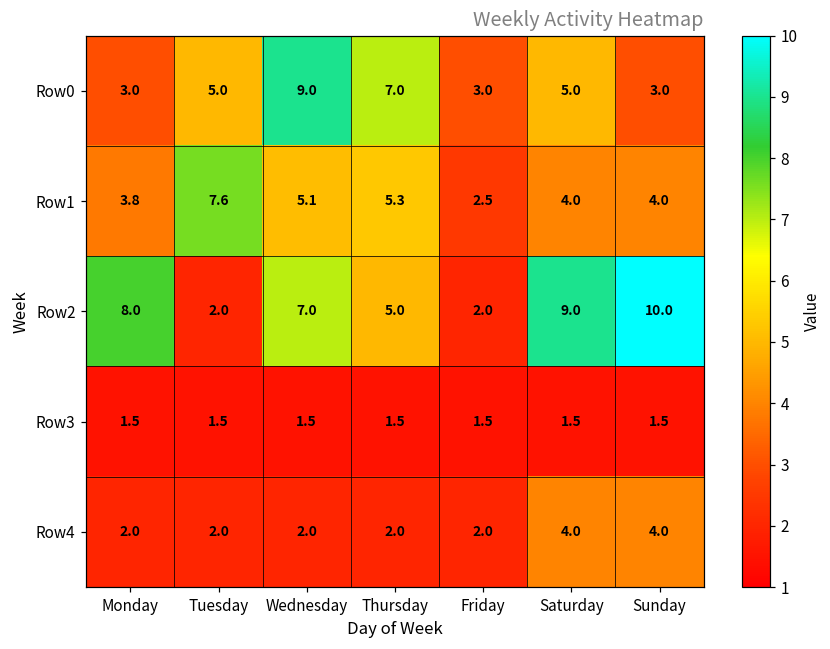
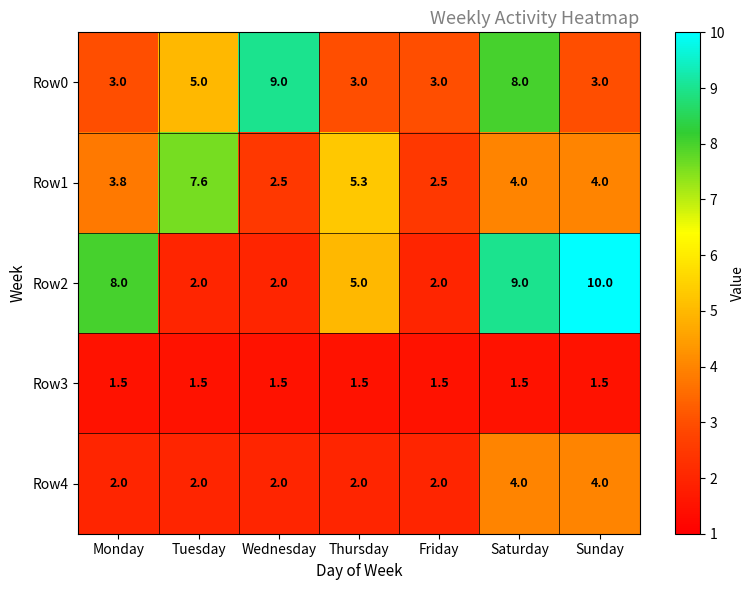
  {
    "Row0": {
      "Monday": 3.0,
      "Tuesday": 5.0,
      "Wednesday": 9.0,
-     "Thursday": 7.0,
+     "Thursday": 3.0,
      "Friday": 3.0,
-     "Saturday": 5.0,
+     "Saturday": 8.0,
      "Sunday": 3.0
    },
    "Row1": {
      "Monday": 3.8,
      "Tuesday": 7.6,
-     "Wednesday": 5.1,
+     "Wednesday": 2.5,
      "Thursday": 5.3,
      "Friday": 2.5,
      "Saturday": 4.0,
      "Sunday": 4.0
    },
    "Row2": {
      "Monday": 8.0,
      "Tuesday": 2.0,
-     "Wednesday": 7.0,
+     "Wednesday": 2.0,
      "Thursday": 5.0,
      "Friday": 2.0,
      "Saturday": 9.0,
      "Sunday": 10.0
    },
    "Row3": {
      "Monday": 1.5,
      "Tuesday": 1.5,
      "Wednesday": 1.5,
      "Thursday": 1.5,
      "Friday": 1.5,
      "Saturday": 1.5,
      "Sunday": 1.5
    },
    "Row4": {
      "Monday": 2.0,
      "Tuesday": 2.0,
      "Wednesday": 2.0,
      "Thursday": 2.0,
      "Friday": 2.0,
      "Saturday": 4.0,
      "Sunday": 4.0
    }
  }
